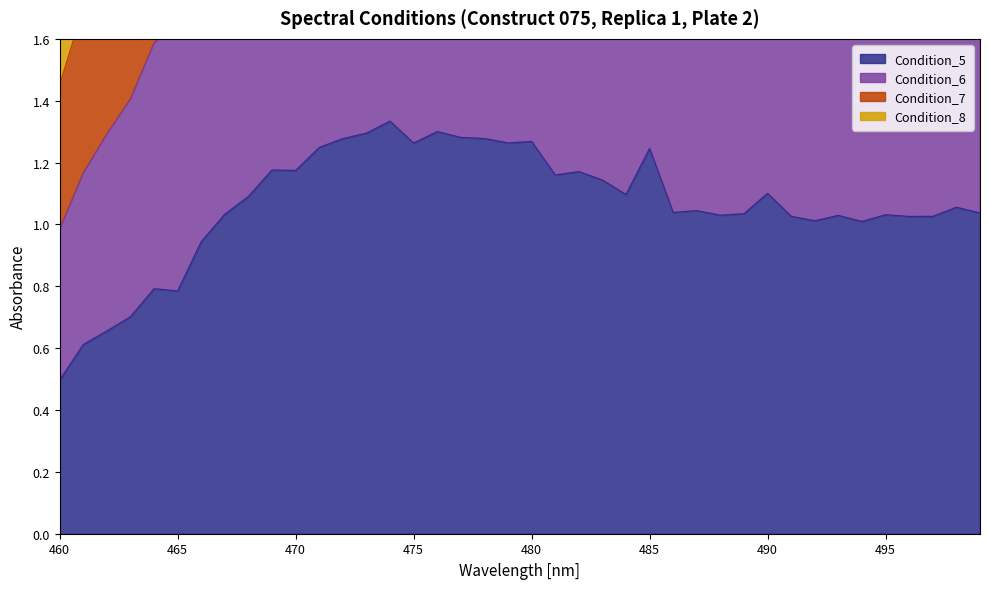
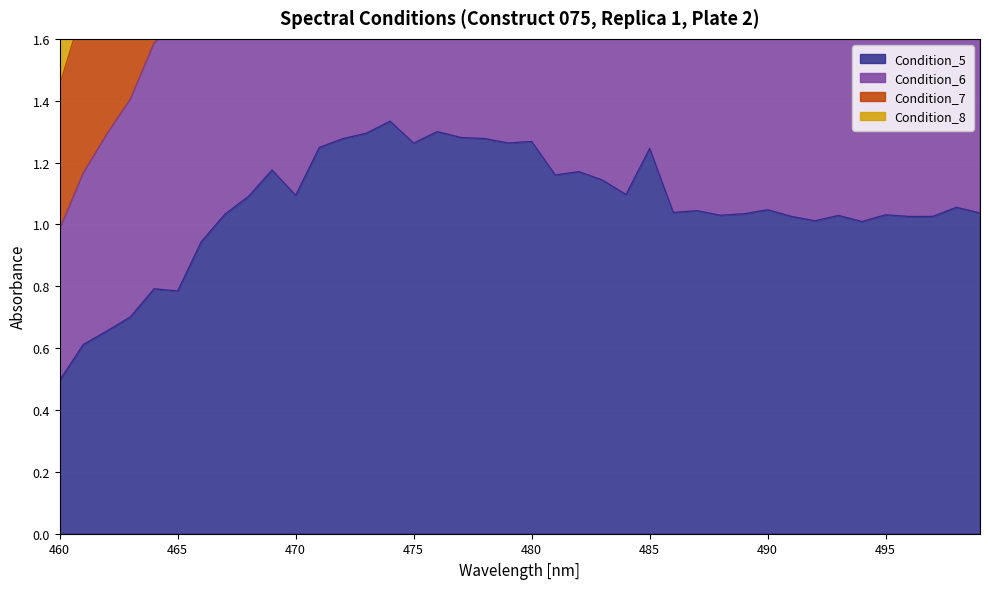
  {
    "Condition_5": {
      "460": 0.50,
      "465": 0.78,
-     "470": 1.17,
+     "470": 1.09,
      "475": 1.26,
      "480": 1.27,
      "485": 1.25,
-     "490": 1.10,
+     "490": 1.05,
      "495": 1.03
    },
    "Condition_6": {
      "460": 0.49
    },
    "Condition_7": {
      "460": 0.47
    }
  }
